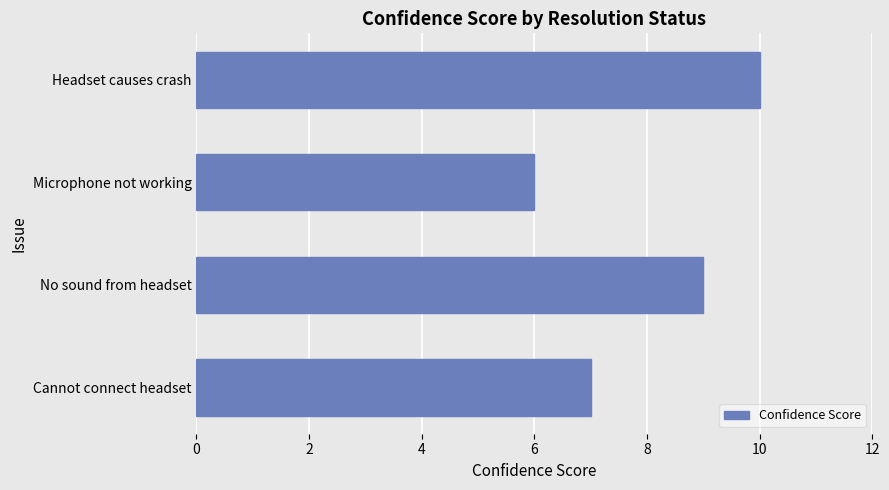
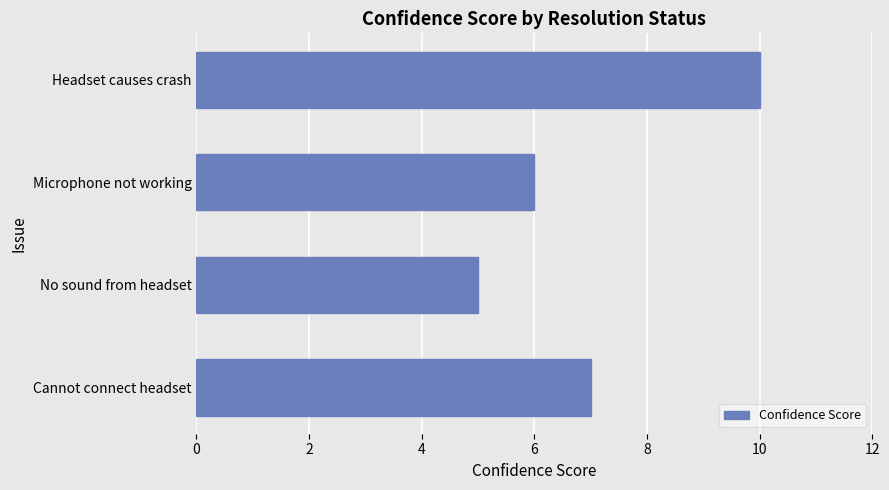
  {
    "Headset causes crash": 10,
    "Microphone not working": 6,
-   "No sound from headset": 9,
+   "No sound from headset": 5,
    "Cannot connect headset": 7
  }
